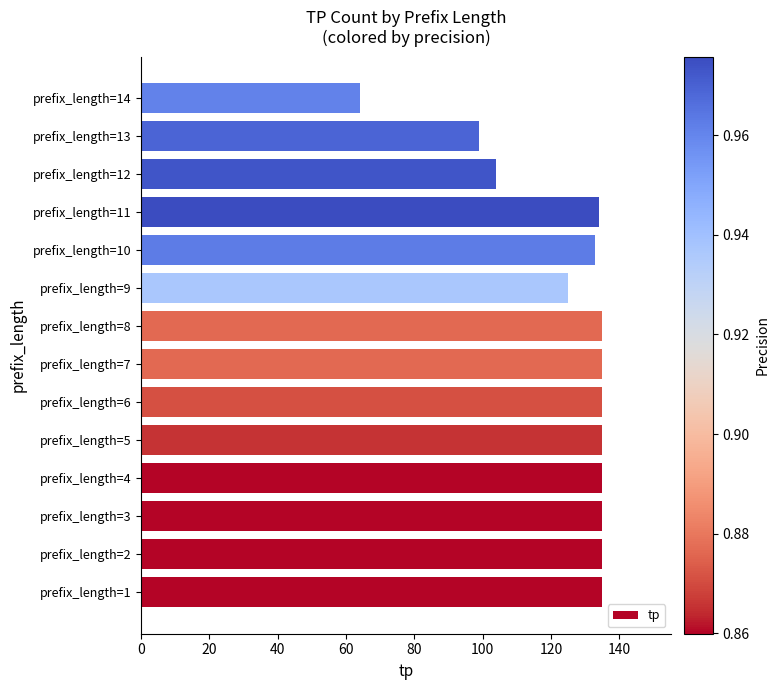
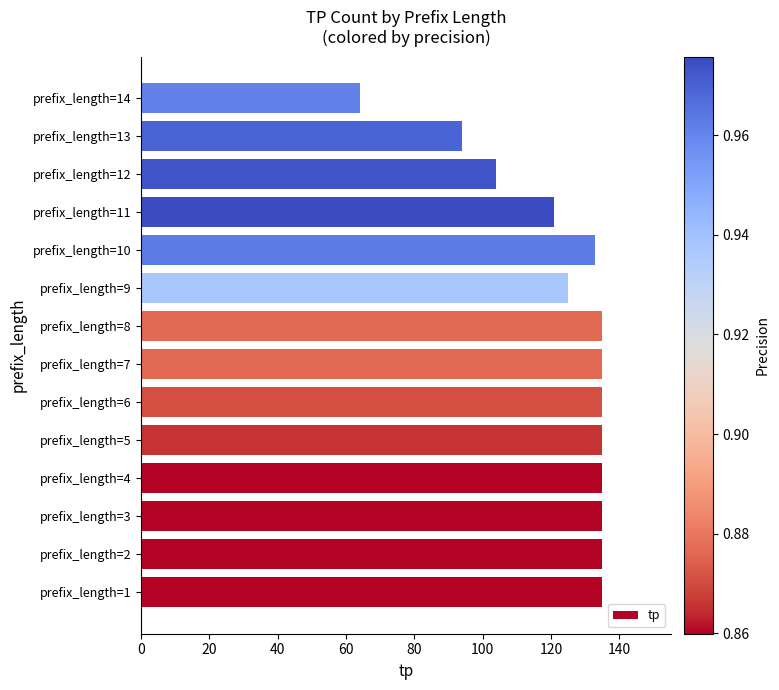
  {
    "prefix_length=14": 64,
-   "prefix_length=13": 99,
+   "prefix_length=13": 94,
    "prefix_length=12": 104,
-   "prefix_length=11": 134,
+   "prefix_length=11": 121,
    "prefix_length=10": 133,
    "prefix_length=9": 125,
    "prefix_length=8": 135,
    "prefix_length=7": 135,
    "prefix_length=6": 135,
    "prefix_length=5": 135,
    "prefix_length=4": 135,
    "prefix_length=3": 135,
    "prefix_length=2": 135,
    "prefix_length=1": 135
  }
